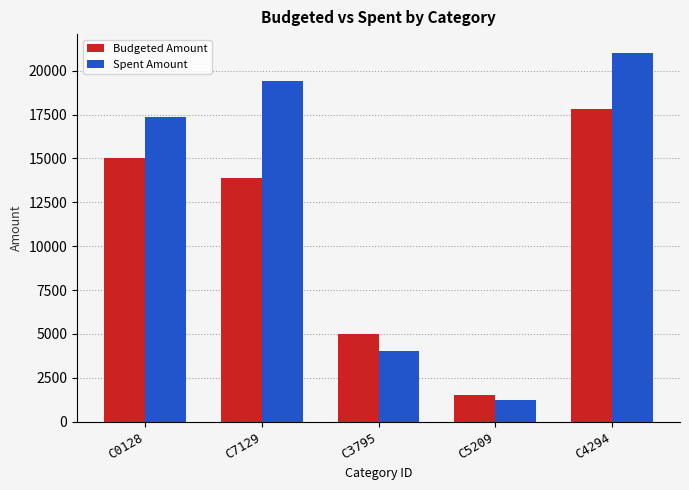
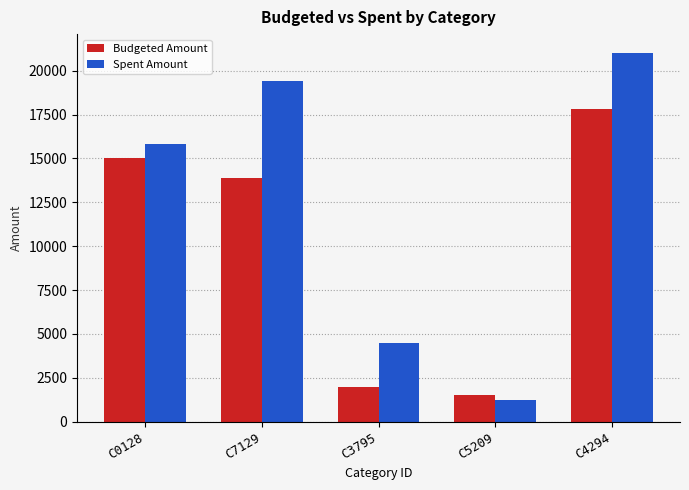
  {
    "Budgeted Amount": {
      "C0128": 15000,
      "C7129": 13900,
-     "C3795": 5000,
+     "C3795": 2000,
      "C5209": 1500,
      "C4294": 17800
    },
    "Spent Amount": {
-     "C0128": 17400,
+     "C0128": 15800,
      "C7129": 19400,
-     "C3795": 4000,
+     "C3795": 4500,
      "C5209": 1200,
      "C4294": 21000
    }
  }
